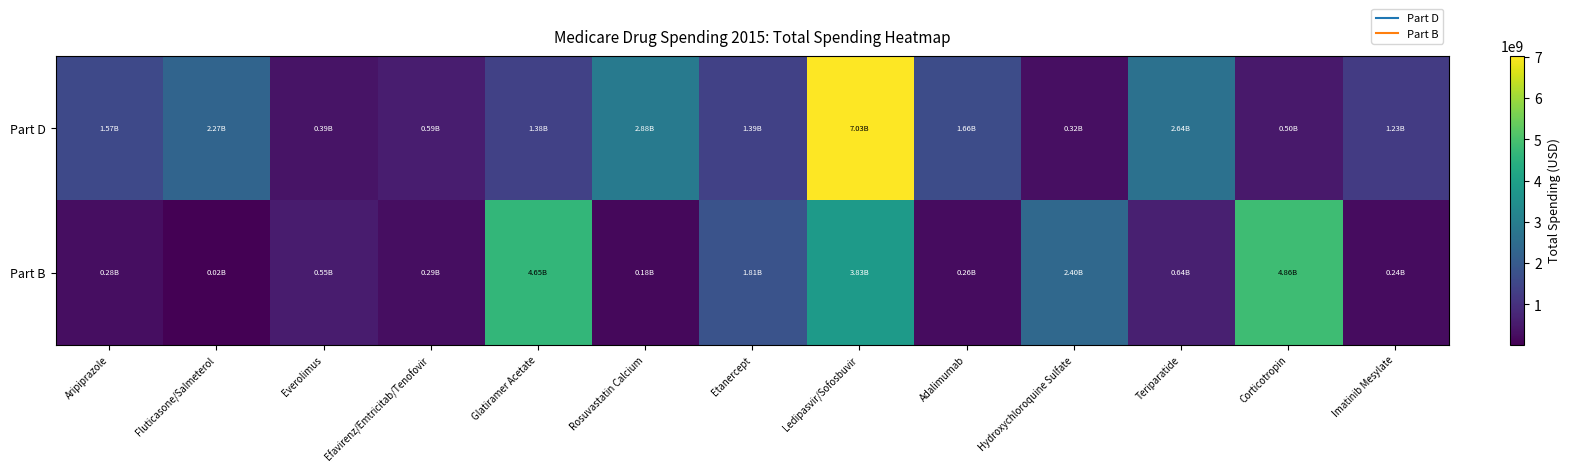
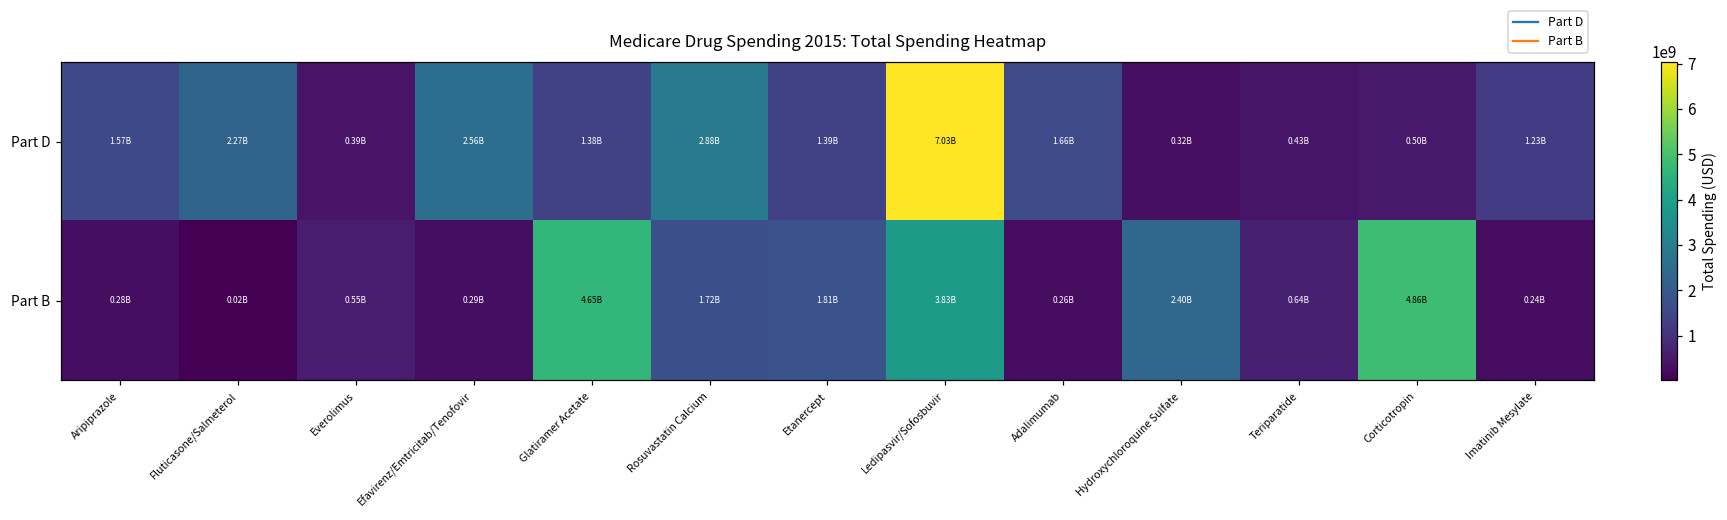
  {
    "Part D": {
      "Aripiprazole": "1.57B",
      "Fluticasone/Salmeterol": "2.27B",
      "Everolimus": "0.39B",
-     "Efavirenz/Emtricitab/Tenofovir": "0.59B",
+     "Efavirenz/Emtricitab/Tenofovir": "2.56B",
      "Glatiramer Acetate": "1.38B",
      "Rosuvastatin Calcium": "2.88B",
      "Etanercept": "1.39B",
      "Ledipasvir/Sofosbuvir": "7.03B",
      "Adalimumab": "1.66B",
      "Hydroxychloroquine Sulfate": "0.32B",
-     "Teriparatide": "2.64B",
+     "Teriparatide": "0.43B",
      "Corticotropin": "0.50B",
      "Imatinib Mesylate": "1.23B"
    },
    "Part B": {
      "Aripiprazole": "0.28B",
      "Fluticasone/Salmeterol": "0.02B",
      "Everolimus": "0.55B",
      "Efavirenz/Emtricitab/Tenofovir": "0.29B",
      "Glatiramer Acetate": "4.65B",
-     "Rosuvastatin Calcium": "0.18B",
+     "Rosuvastatin Calcium": "1.72B",
      "Etanercept": "1.81B",
      "Ledipasvir/Sofosbuvir": "3.83B",
      "Adalimumab": "0.26B",
      "Hydroxychloroquine Sulfate": "2.40B",
      "Teriparatide": "0.64B",
      "Corticotropin": "4.86B",
      "Imatinib Mesylate": "0.24B"
    }
  }
